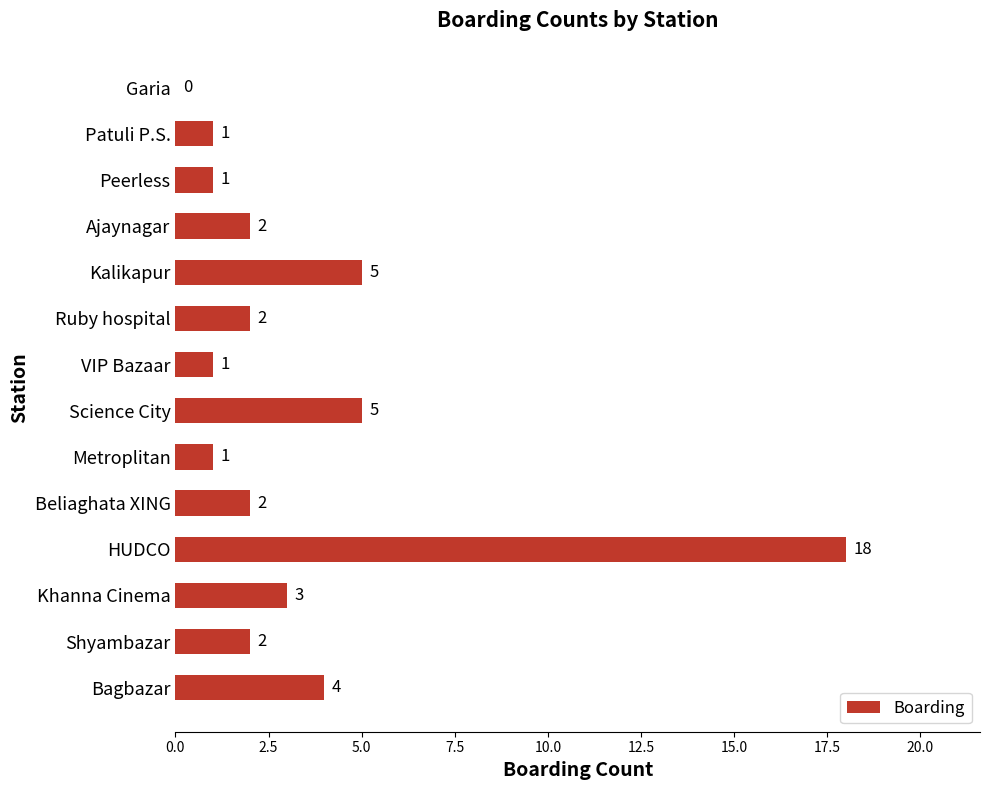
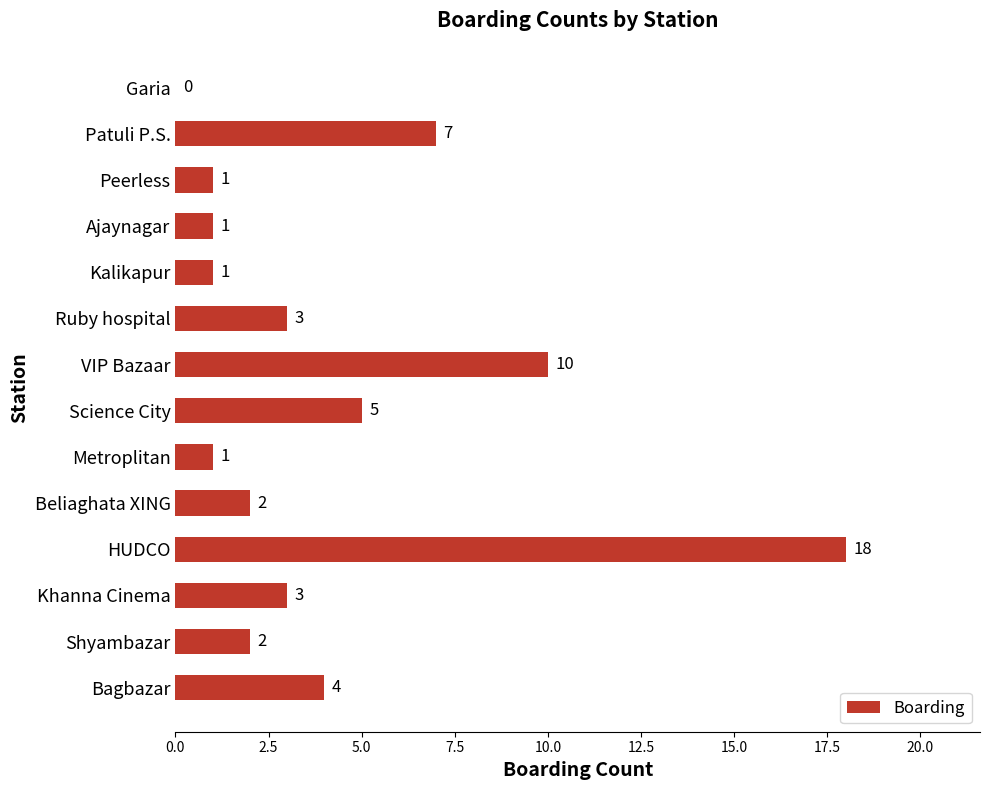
  {
    "Garia": 0,
-   "Patuli P.S.": 1,
+   "Patuli P.S.": 7,
    "Peerless": 1,
-   "Ajaynagar": 2,
-   "Kalikapur": 5,
-   "Ruby hospital": 2,
-   "VIP Bazaar": 1,
+   "Ajaynagar": 1,
+   "Kalikapur": 1,
+   "Ruby hospital": 3,
+   "VIP Bazaar": 10,
    "Science City": 5,
    "Metroplitan": 1,
    "Beliaghata XING": 2,
    "HUDCO": 18,
    "Khanna Cinema": 3,
    "Shyambazar": 2,
    "Bagbazar": 4
  }
